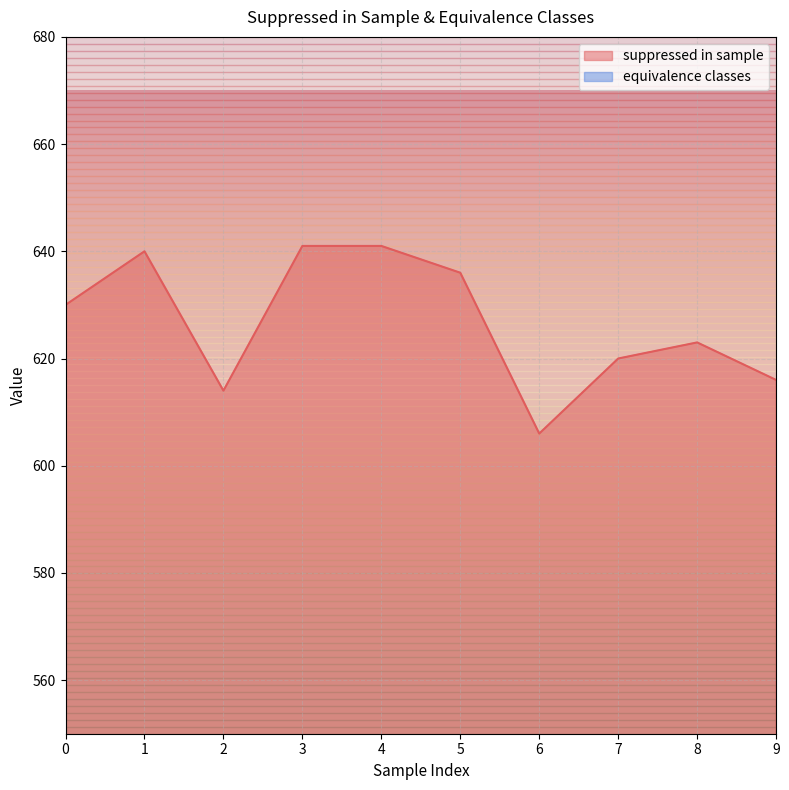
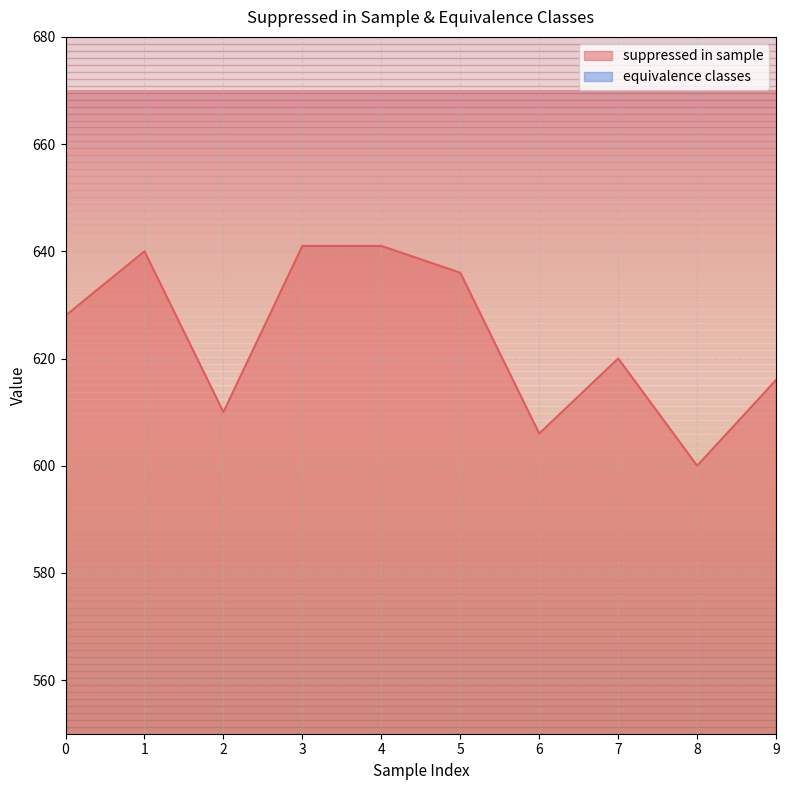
  {
    "suppressed in sample": {
-     "0": 630,
+     "0": 628,
      "1": 640,
-     "2": 614,
+     "2": 610,
      "3": 641,
      "4": 641,
      "5": 636,
      "6": 606,
      "7": 620,
-     "8": 623,
+     "8": 600,
      "9": 616
    }
  }
